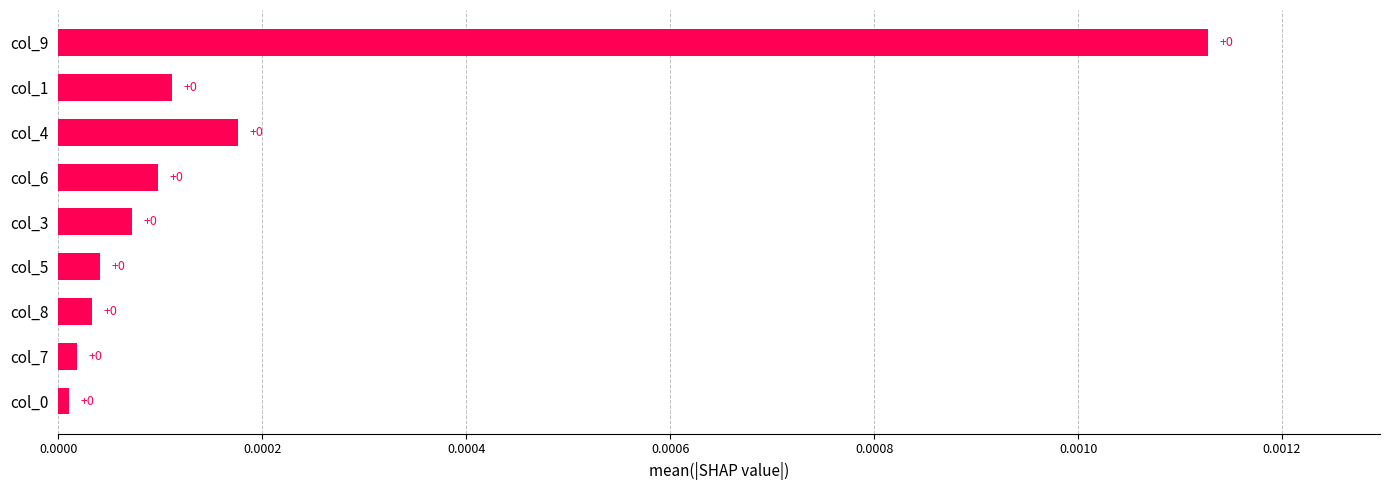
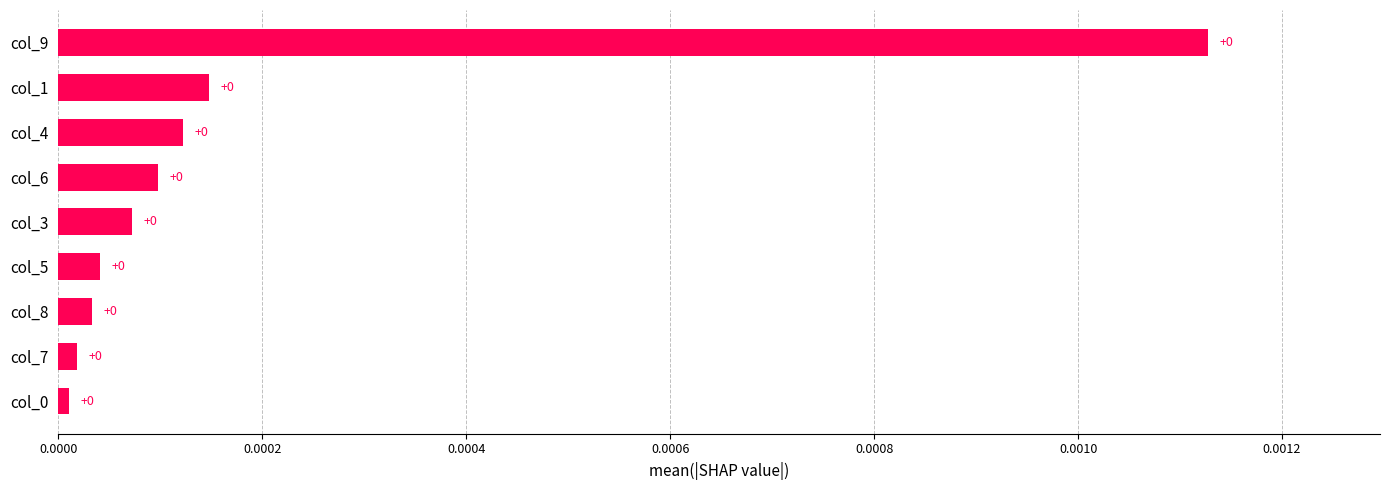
  {
-   "col_1": 0.000112,
-   "col_4": 0.000176
+   "col_1": 0.000148,
+   "col_4": 0.000122
  }
